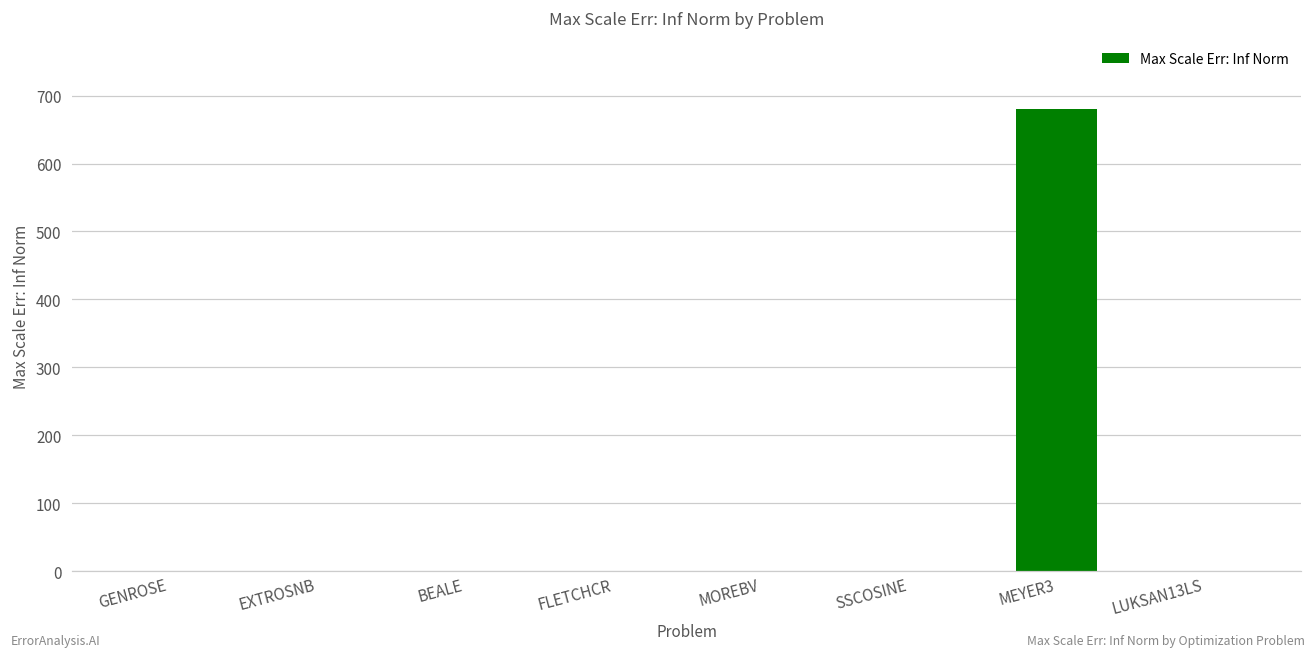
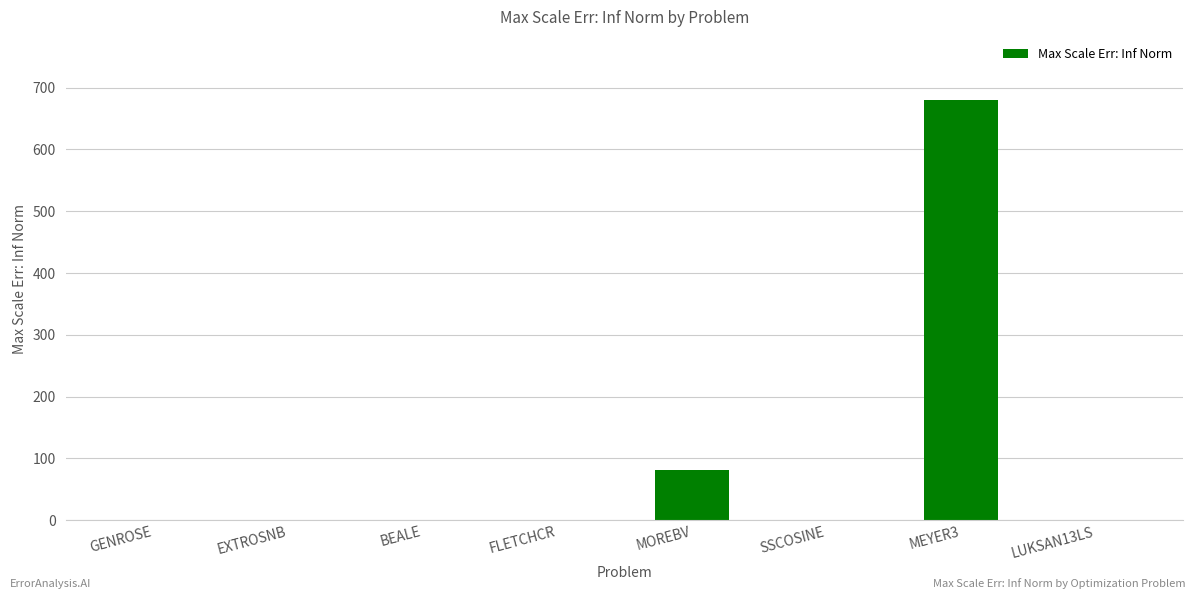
  {
    "GENROSE": 0,
    "EXTROSNB": 0,
    "BEALE": 0,
    "FLETCHCR": 0,
-   "MOREBV": 0,
+   "MOREBV": 80,
    "MEYER3": 680
  }
